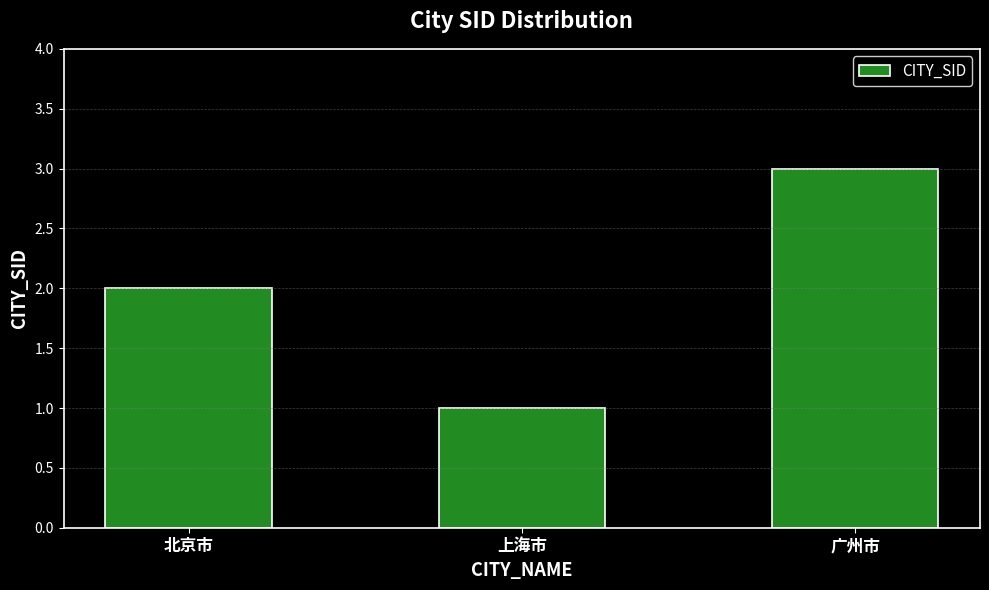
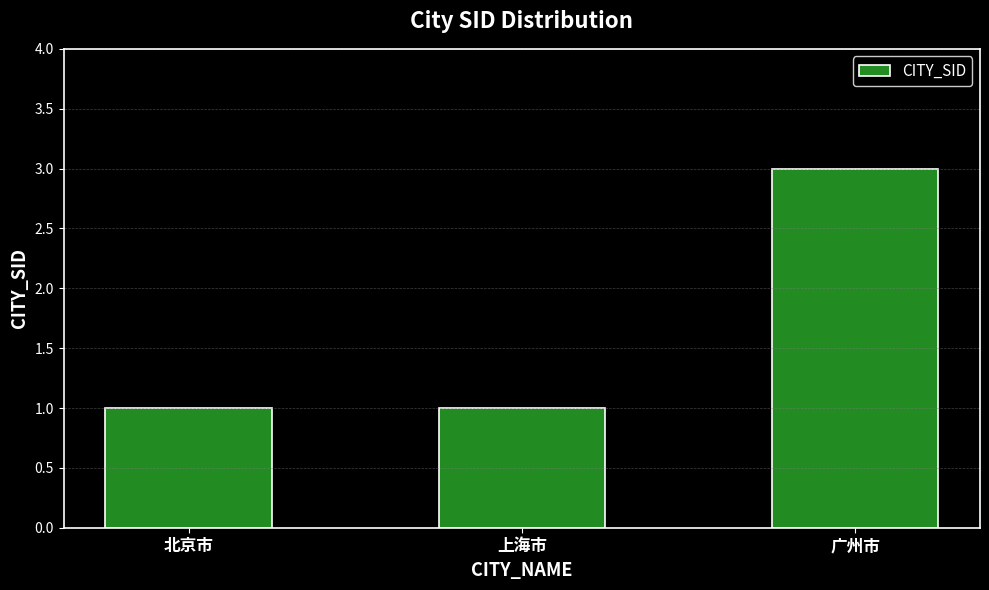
  {
-   "北京市": 2,
+   "北京市": 1,
    "上海市": 1,
    "广州市": 3
  }
